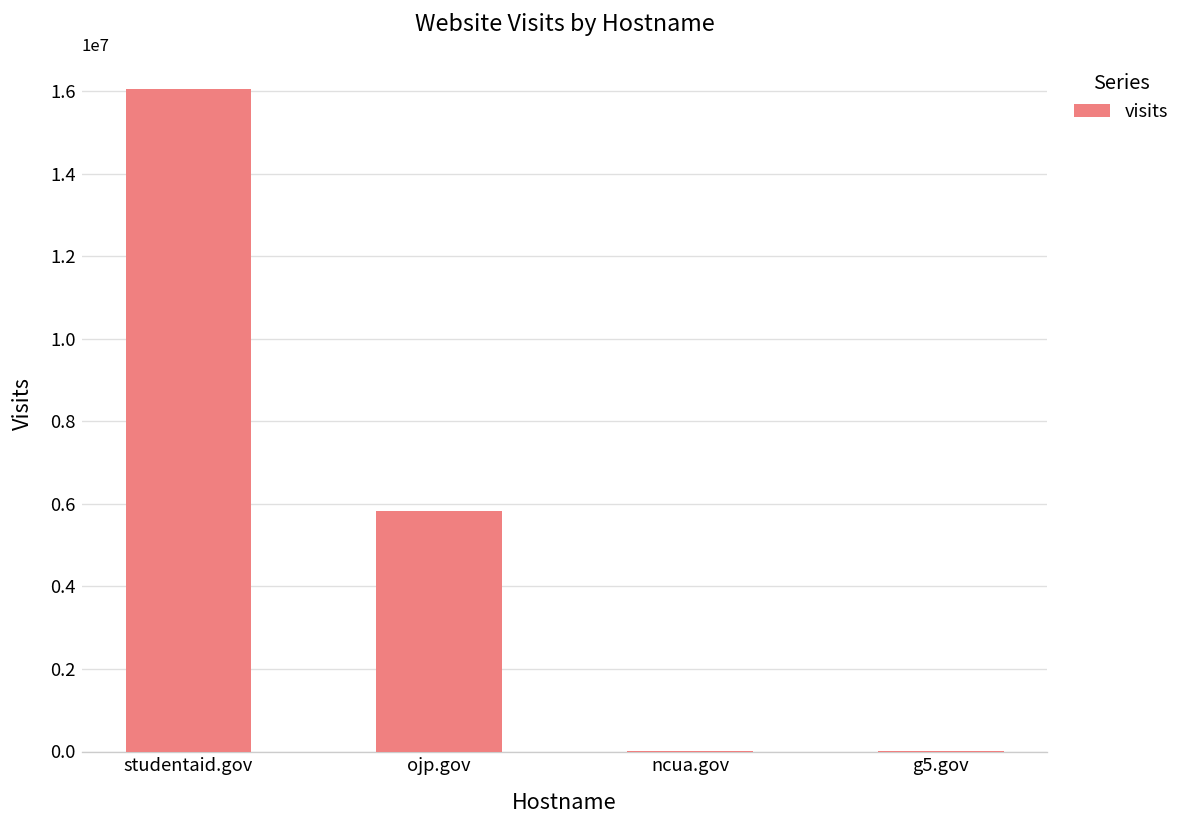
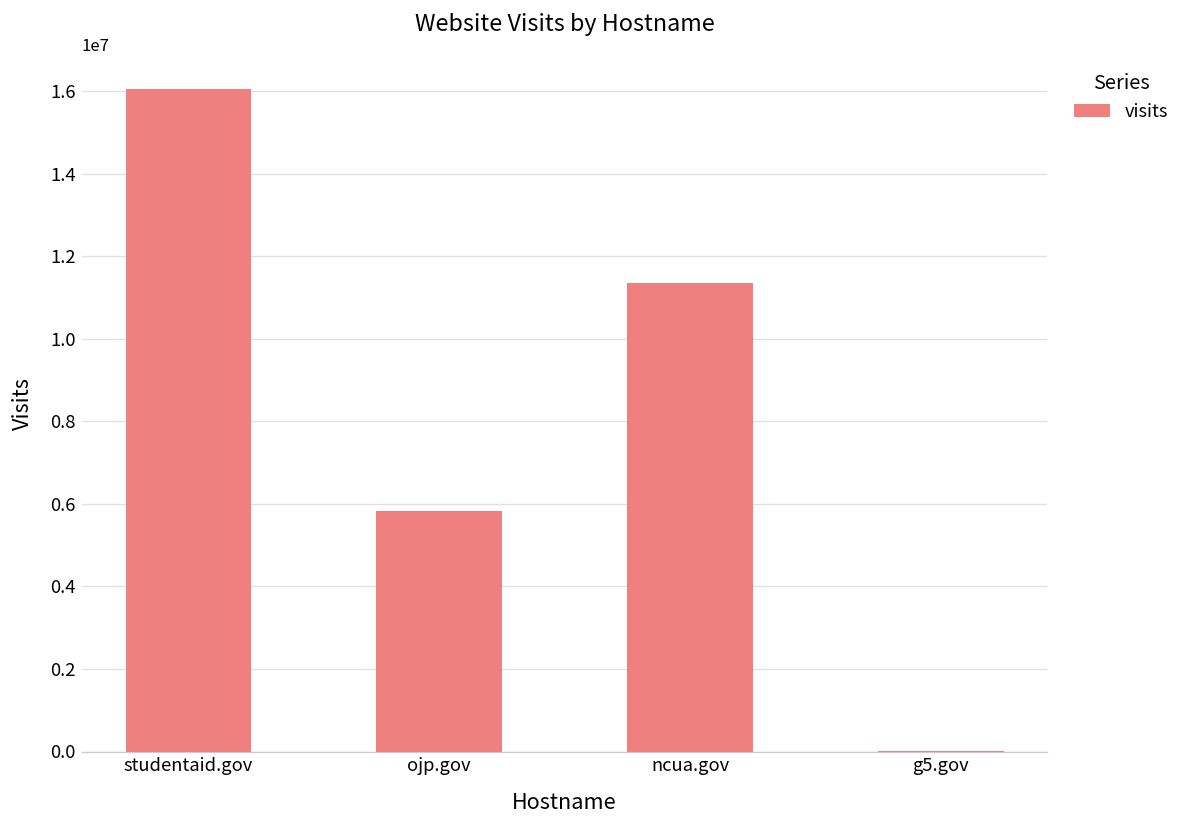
  {
    "studentaid.gov": 16000000,
    "ojp.gov": 5800000,
-   "ncua.gov": 0
+   "ncua.gov": 11400000
  }
